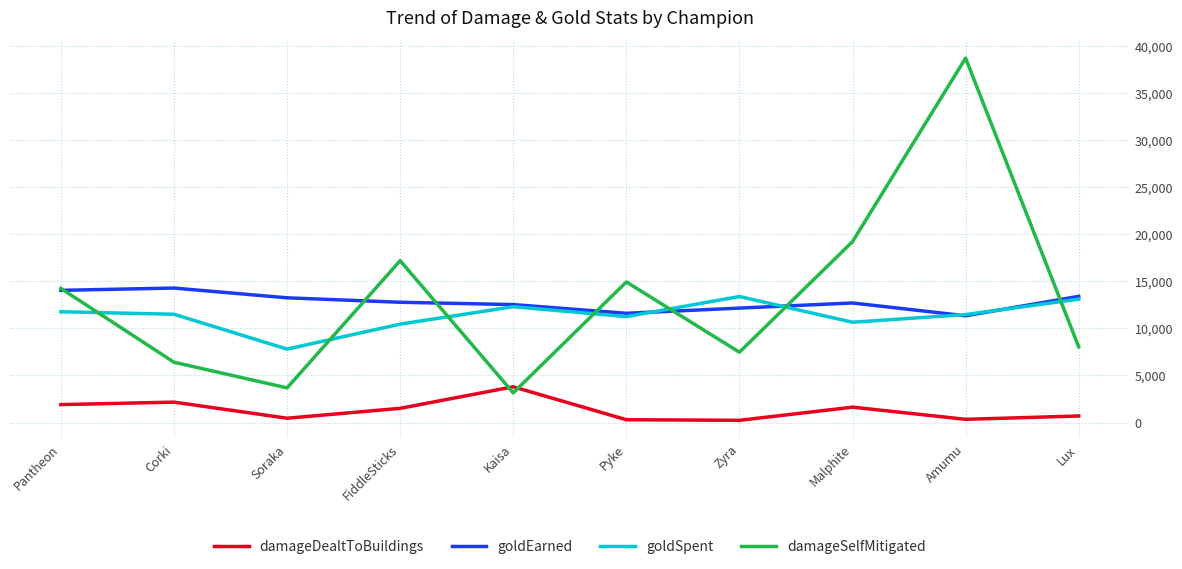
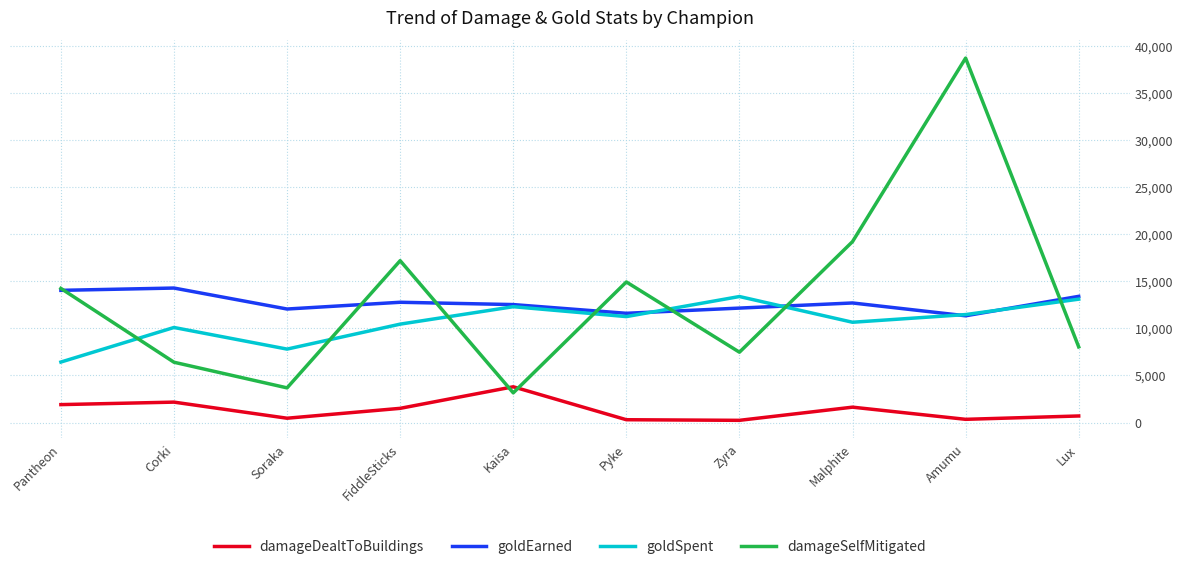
  {
    "damageDealtToBuildings": {
      "Pantheon": "2,000",
      "Corki": "2,000",
      "Soraka": "0",
      "FiddleSticks": "2,000",
      "Kaisa": "4,000",
      "Pyke": "0",
      "Zyra": "0",
      "Malphite": "2,000",
      "Amumu": "0",
      "Lux": "1,000"
    },
    "goldEarned": {
      "Corki": "14,000",
-     "Soraka": "13,000",
+     "Soraka": "12,000",
      "FiddleSticks": "13,000",
      "Pyke": "12,000",
      "Zyra": "12,000",
      "Malphite": "13,000",
      "Lux": "13,000"
    },
    "goldSpent": {
-     "Pantheon": "12,000",
-     "Corki": "12,000",
+     "Pantheon": "6,000",
+     "Corki": "10,000",
      "Soraka": "8,000",
      "FiddleSticks": "10,000",
      "Pyke": "11,000",
      "Zyra": "13,000",
      "Malphite": "11,000",
      "Lux": "13,000"
    },
    "damageSelfMitigated": {
      "Corki": "6,000",
      "Soraka": "4,000",
      "FiddleSticks": "17,000",
      "Kaisa": "3,000",
      "Pyke": "15,000",
      "Zyra": "7,000",
      "Malphite": "19,000",
      "Amumu": "39,000",
      "Lux": "8,000"
    }
  }
